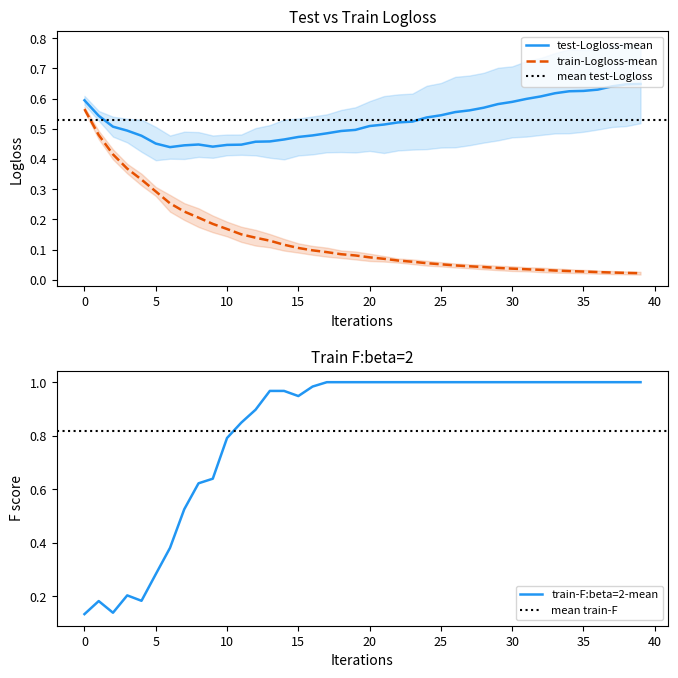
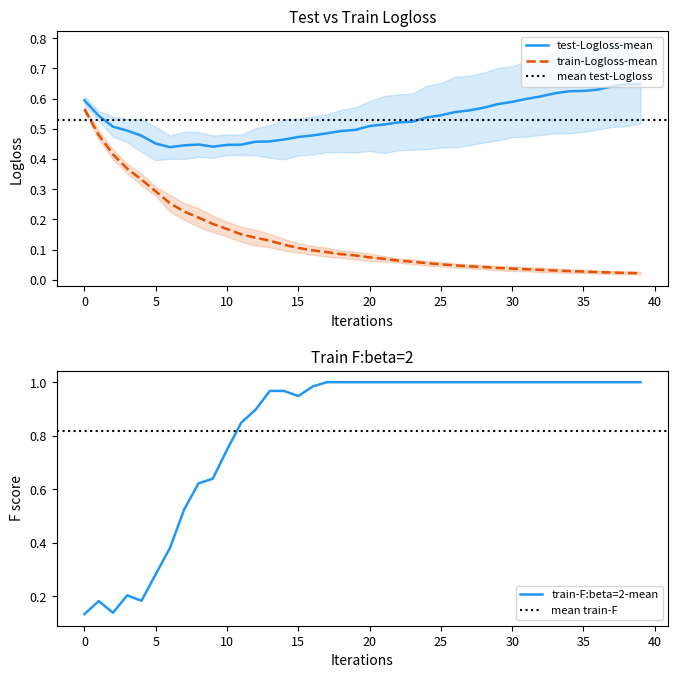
  {
    "Train F:beta=2": {
      "0": 0.13,
      "5": 0.28,
-     "10": 0.79,
+     "10": 0.75,
      "15": 0.95,
      "20": 1.00,
      "25": 1.00,
      "30": 1.00,
      "35": 1.00
    }
  }
